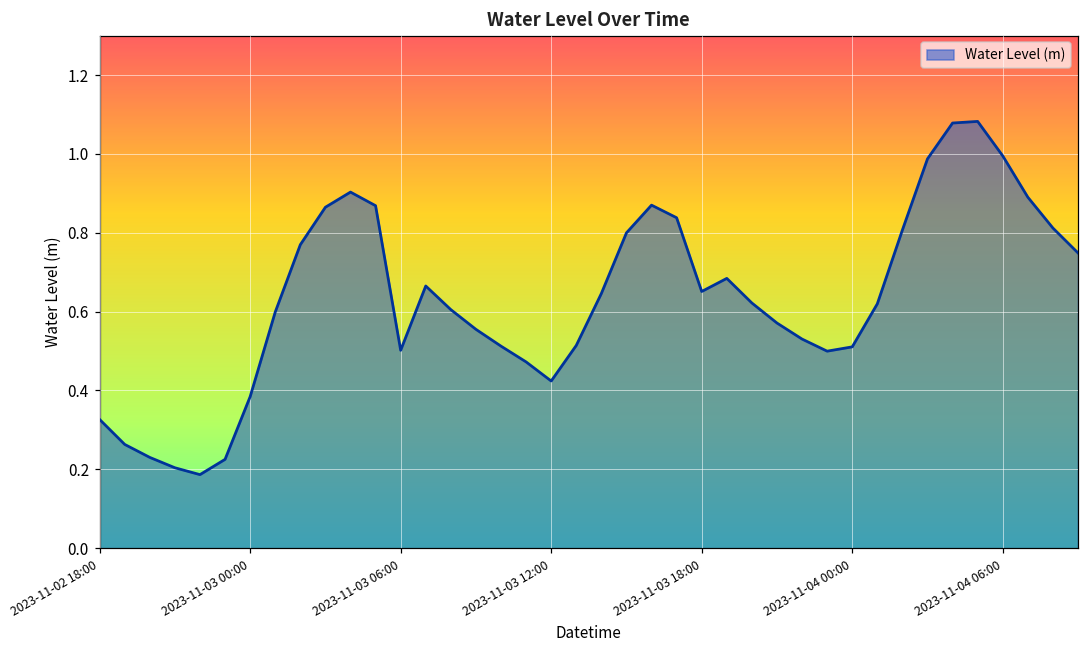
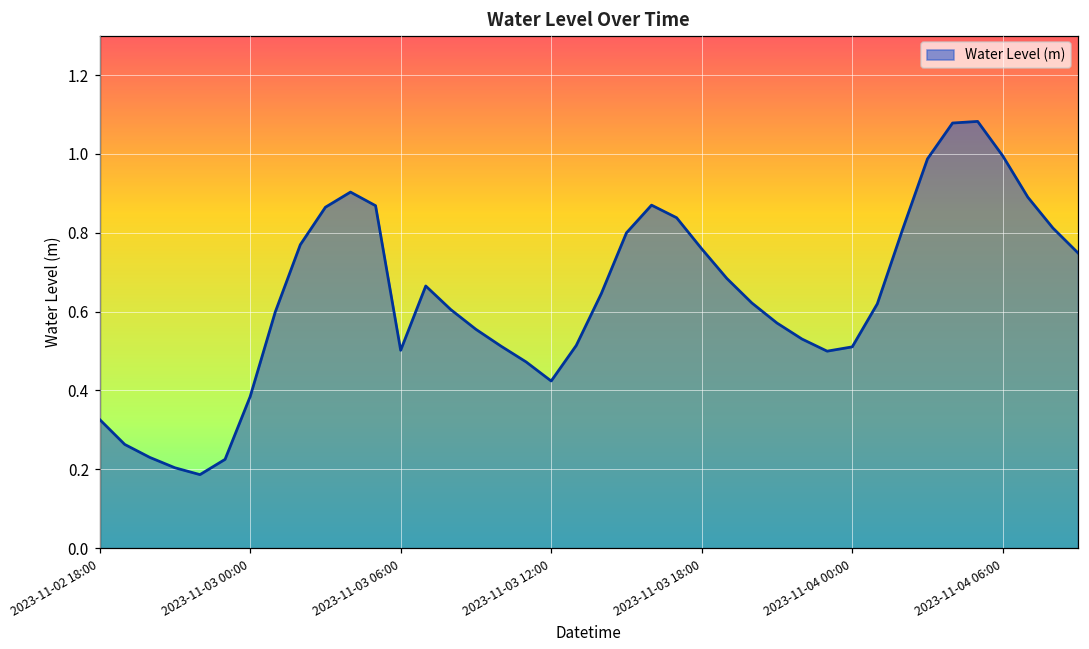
  {
    "2023-11-02 18:00": 0.33,
    "2023-11-03 00:00": 0.38,
    "2023-11-03 06:00": 0.50,
    "2023-11-03 12:00": 0.42,
-   "2023-11-03 18:00": 0.65,
+   "2023-11-03 18:00": 0.76,
    "2023-11-04 00:00": 0.51,
    "2023-11-04 06:00": 0.99
  }
